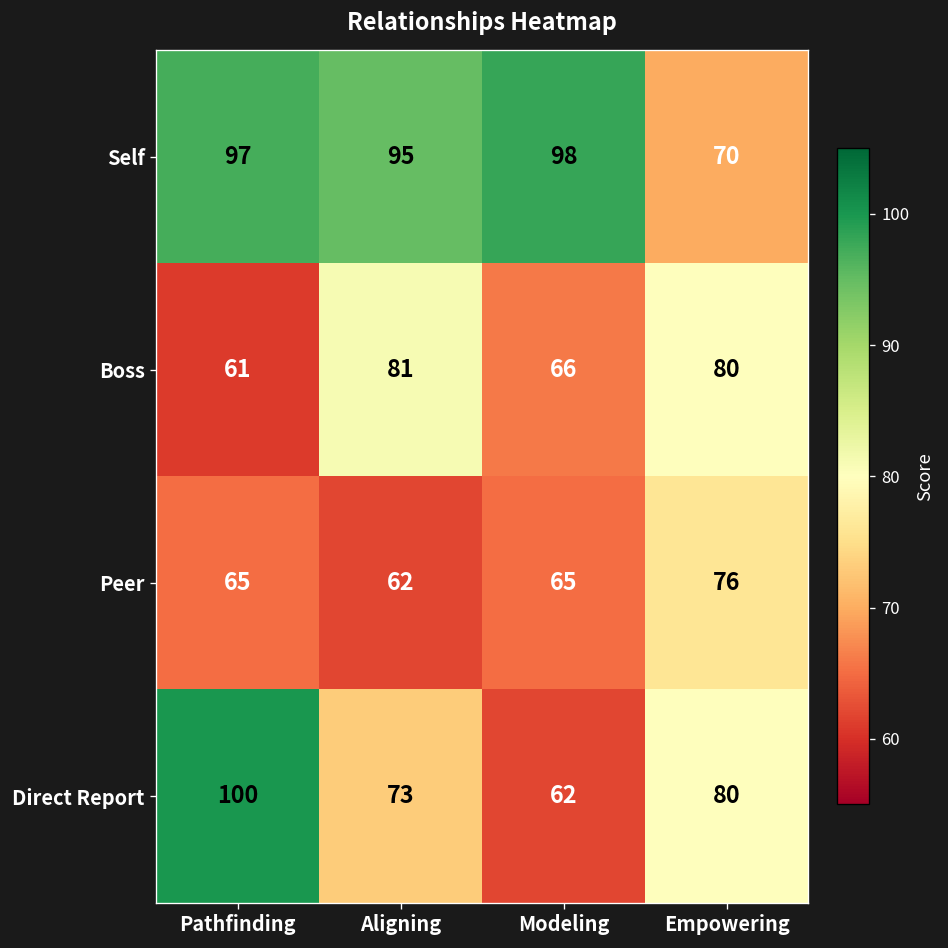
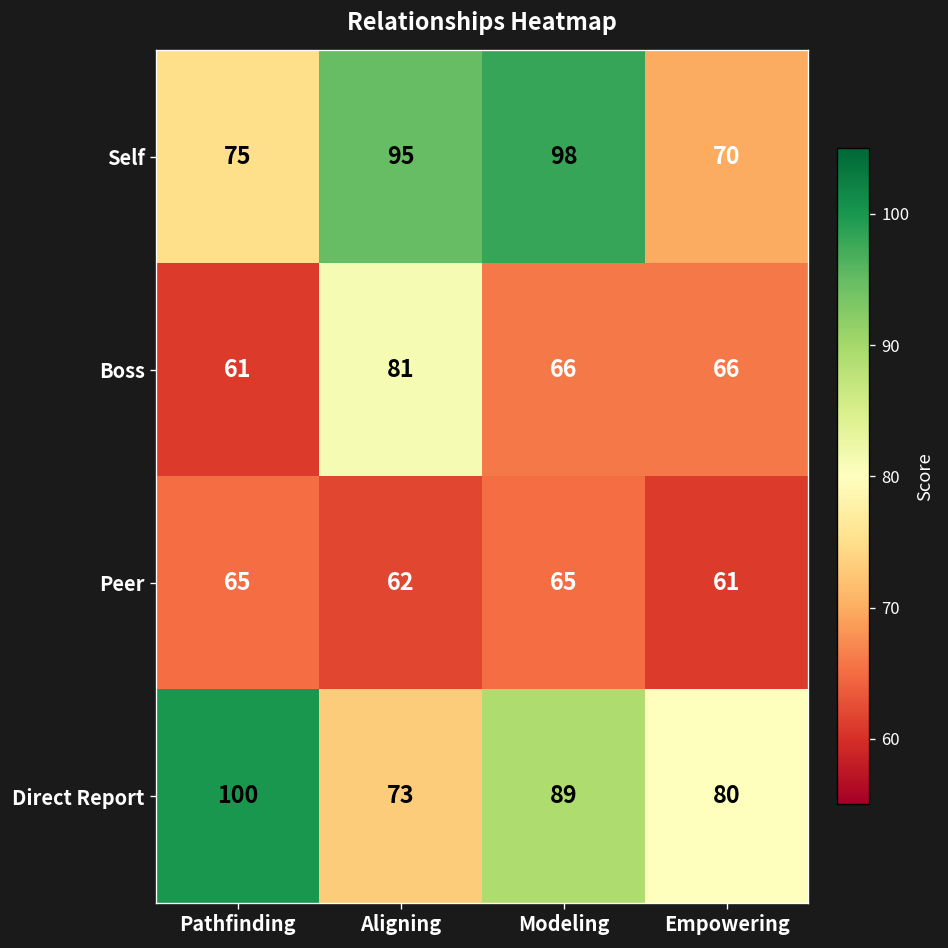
  {
    "Self": {
-     "Pathfinding": 97,
+     "Pathfinding": 75,
      "Aligning": 95,
      "Modeling": 98,
      "Empowering": 70
    },
    "Boss": {
      "Pathfinding": 61,
      "Aligning": 81,
      "Modeling": 66,
-     "Empowering": 80
+     "Empowering": 66
    },
    "Peer": {
      "Pathfinding": 65,
      "Aligning": 62,
      "Modeling": 65,
-     "Empowering": 76
+     "Empowering": 61
    },
    "Direct Report": {
      "Pathfinding": 100,
      "Aligning": 73,
-     "Modeling": 62,
+     "Modeling": 89,
      "Empowering": 80
    }
  }
